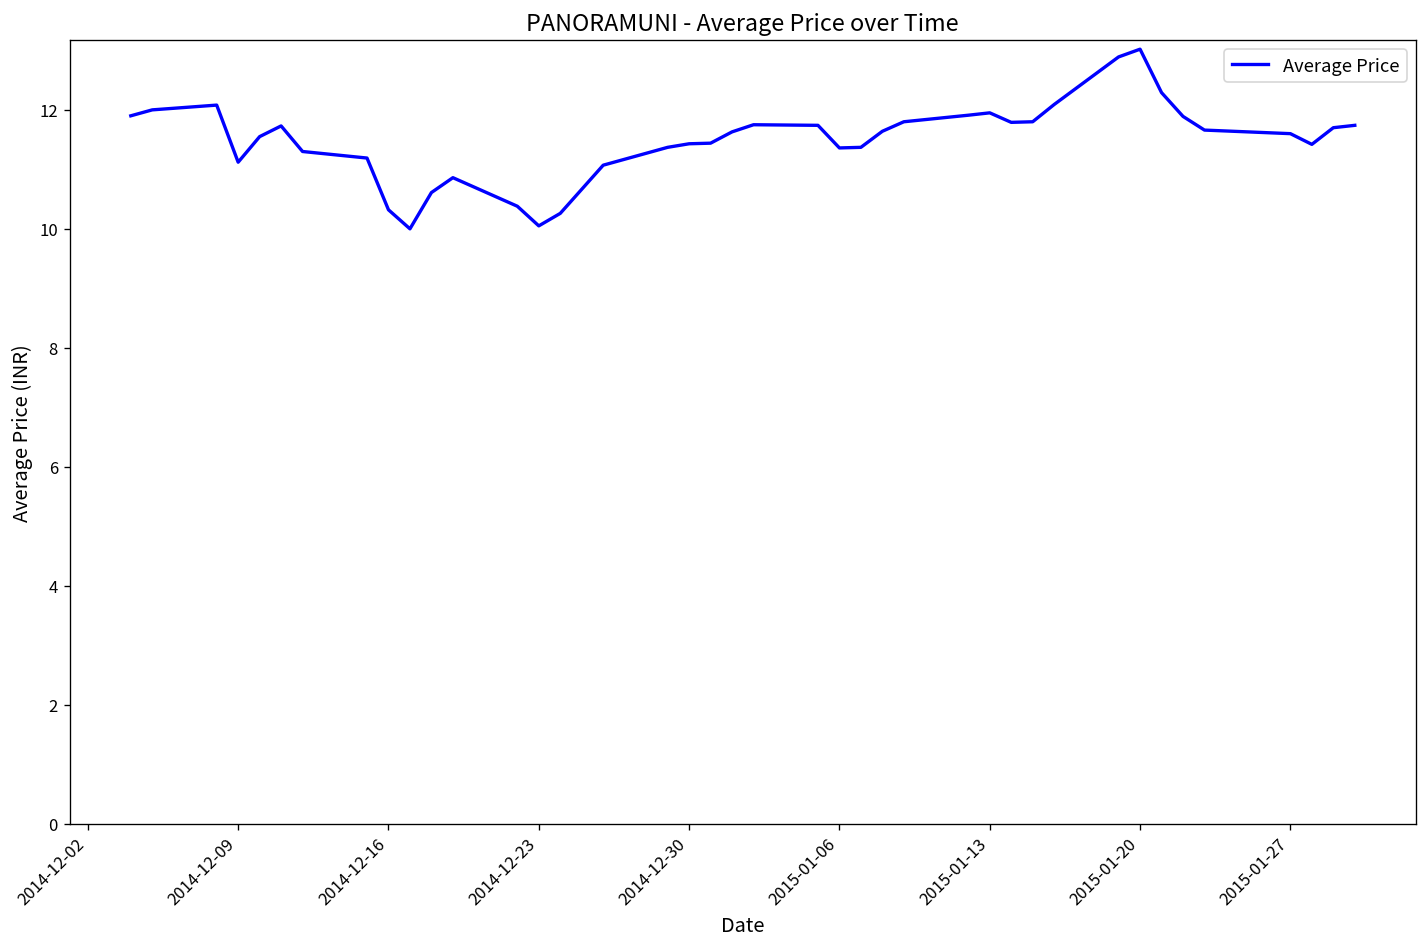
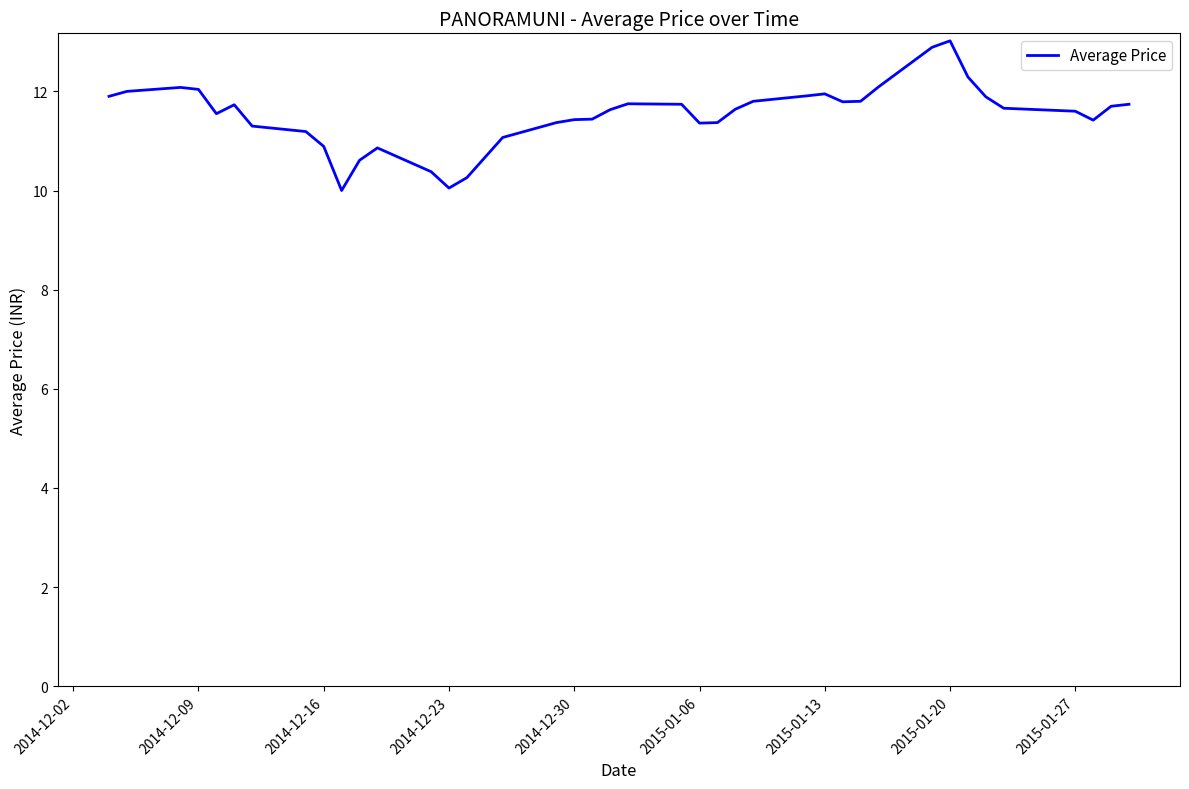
  {
-   "2014-12-09": 11.1,
-   "2014-12-16": 10.3,
+   "2014-12-09": 12.0,
+   "2014-12-16": 10.9,
    "2014-12-23": 10.1,
    "2014-12-30": 11.4,
    "2015-01-06": 11.4,
    "2015-01-13": 12.0,
    "2015-01-20": 13.0,
    "2015-01-27": 11.6
  }
